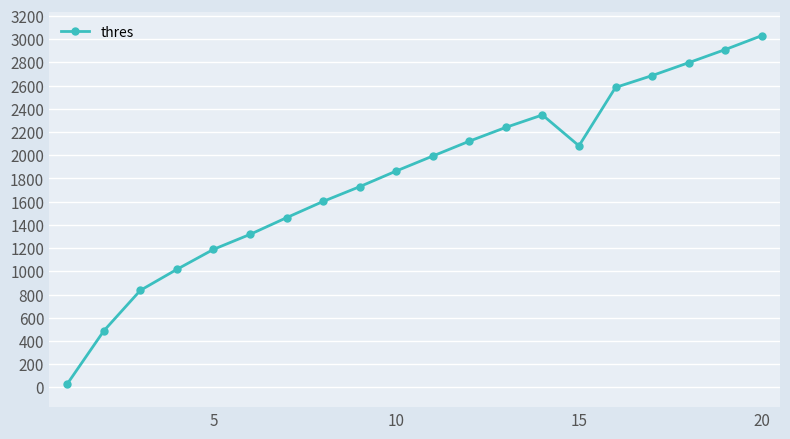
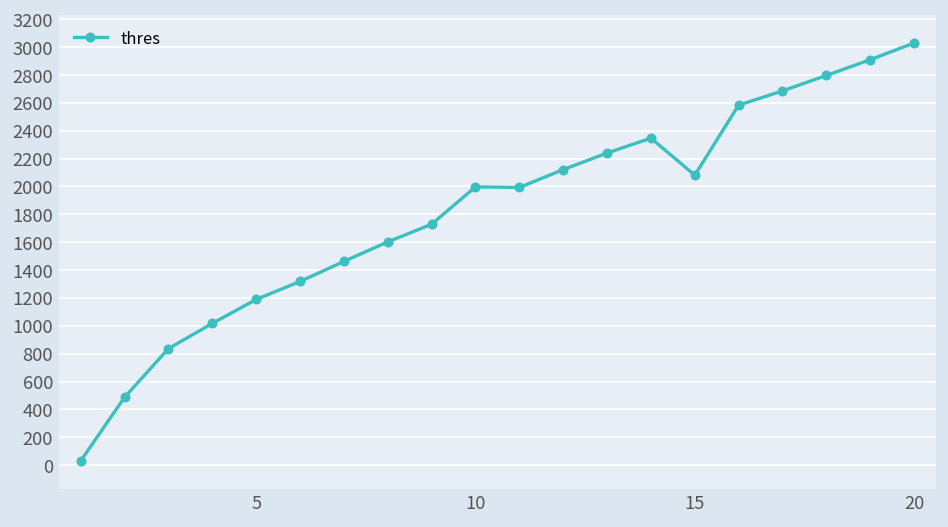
  {
    "5": 1190,
-   "10": 1860,
+   "10": 2000,
    "15": 2080,
    "20": 3030
  }
